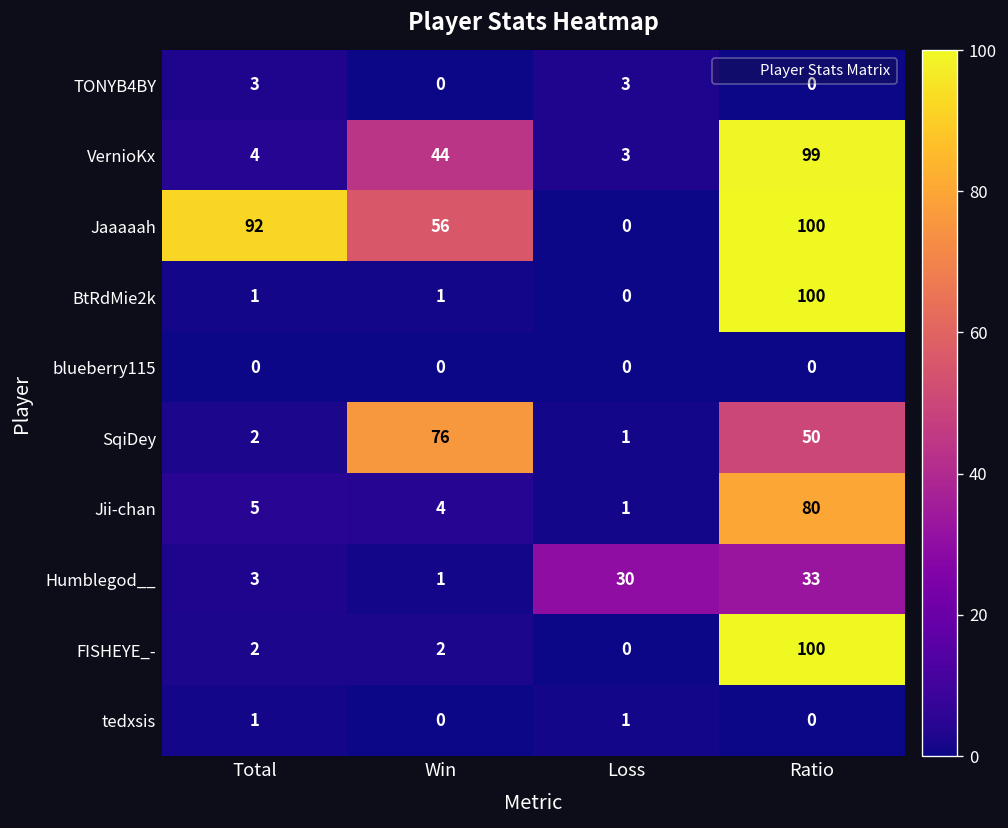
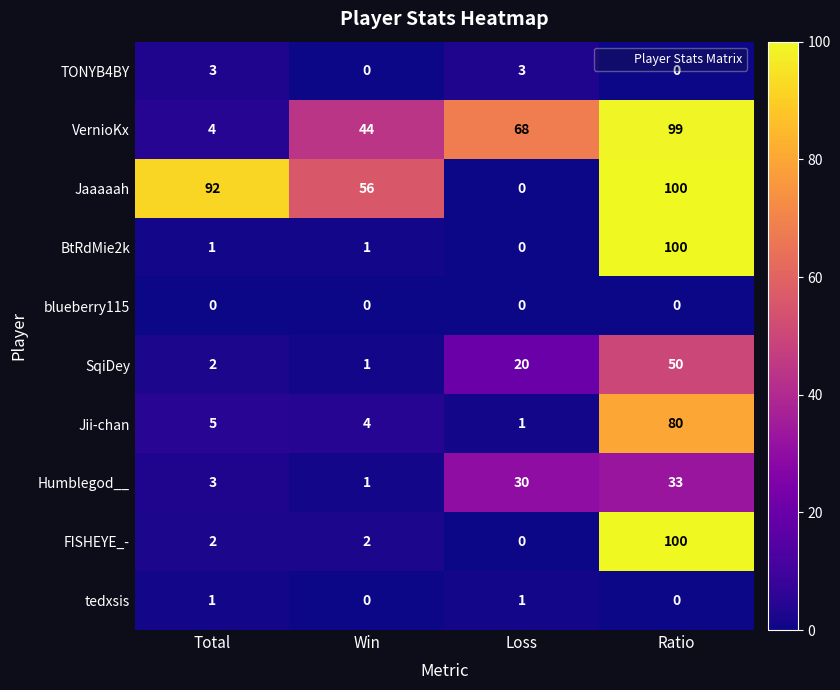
  {
    "TONYB4BY": {
      "Total": 3,
      "Win": 0,
      "Loss": 3
    },
    "VernioKx": {
      "Total": 4,
      "Win": 44,
-     "Loss": 3,
+     "Loss": 68,
      "Ratio": 99
    },
    "Jaaaaah": {
      "Total": 92,
      "Win": 56,
      "Loss": 0,
      "Ratio": 100
    },
    "BtRdMie2k": {
      "Total": 1,
      "Win": 1,
      "Loss": 0,
      "Ratio": 100
    },
    "blueberry115": {
      "Total": 0,
      "Win": 0,
      "Loss": 0,
      "Ratio": 0
    },
    "SqiDey": {
      "Total": 2,
-     "Win": 76,
-     "Loss": 1,
+     "Win": 1,
+     "Loss": 20,
      "Ratio": 50
    },
    "Jii-chan": {
      "Total": 5,
      "Win": 4,
      "Loss": 1,
      "Ratio": 80
    },
    "Humblegod__": {
      "Total": 3,
      "Win": 1,
      "Loss": 30,
      "Ratio": 33
    },
    "FISHEYE_-": {
      "Total": 2,
      "Win": 2,
      "Loss": 0,
      "Ratio": 100
    },
    "tedxsis": {
      "Total": 1,
      "Win": 0,
      "Loss": 1,
      "Ratio": 0
    }
  }
